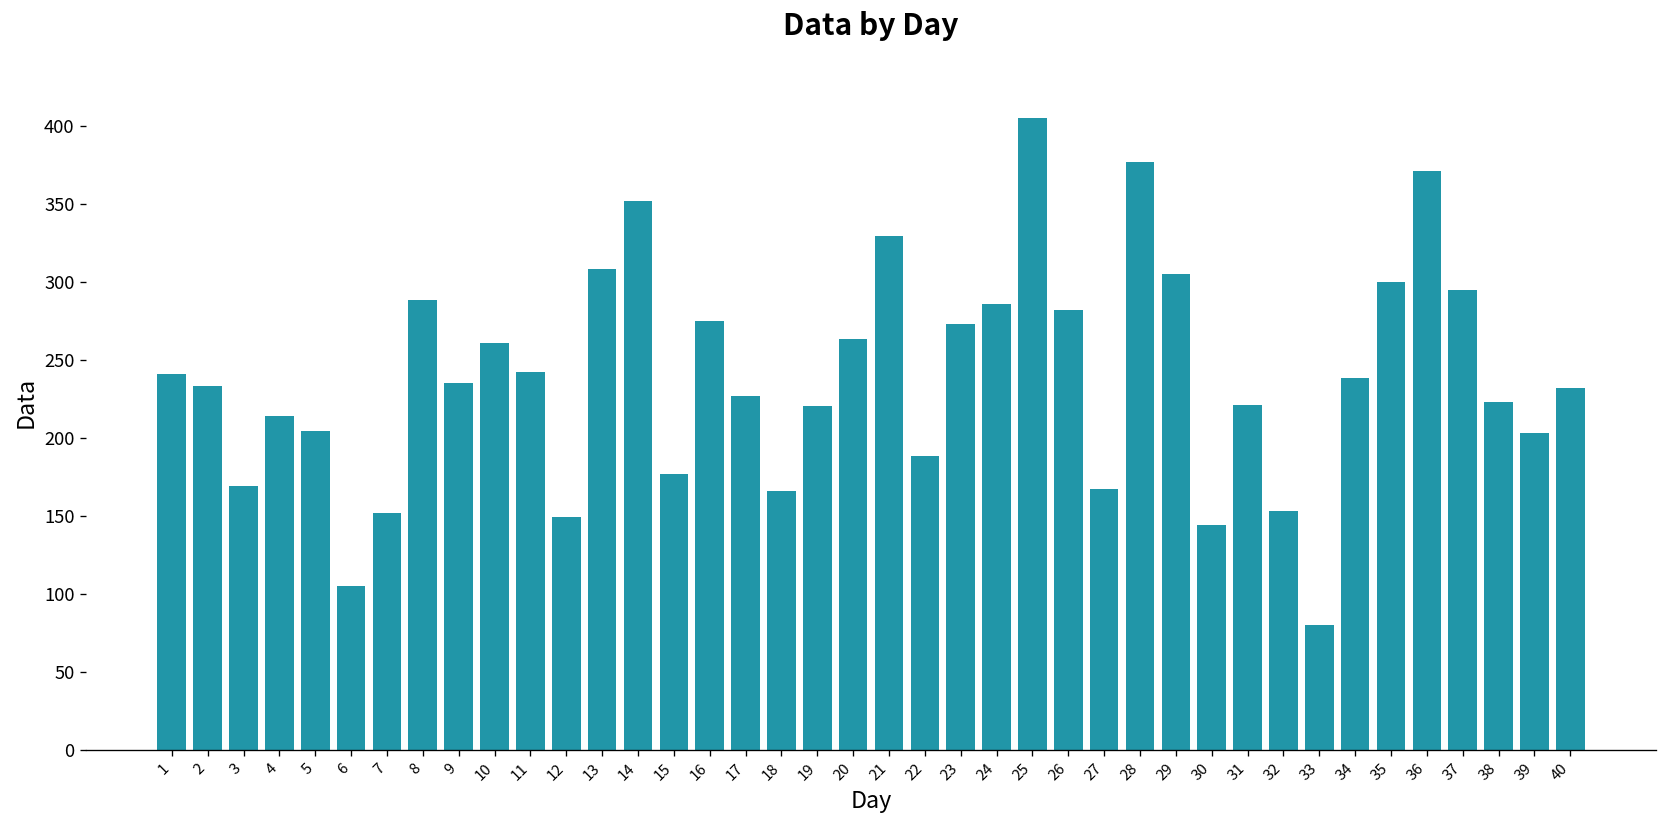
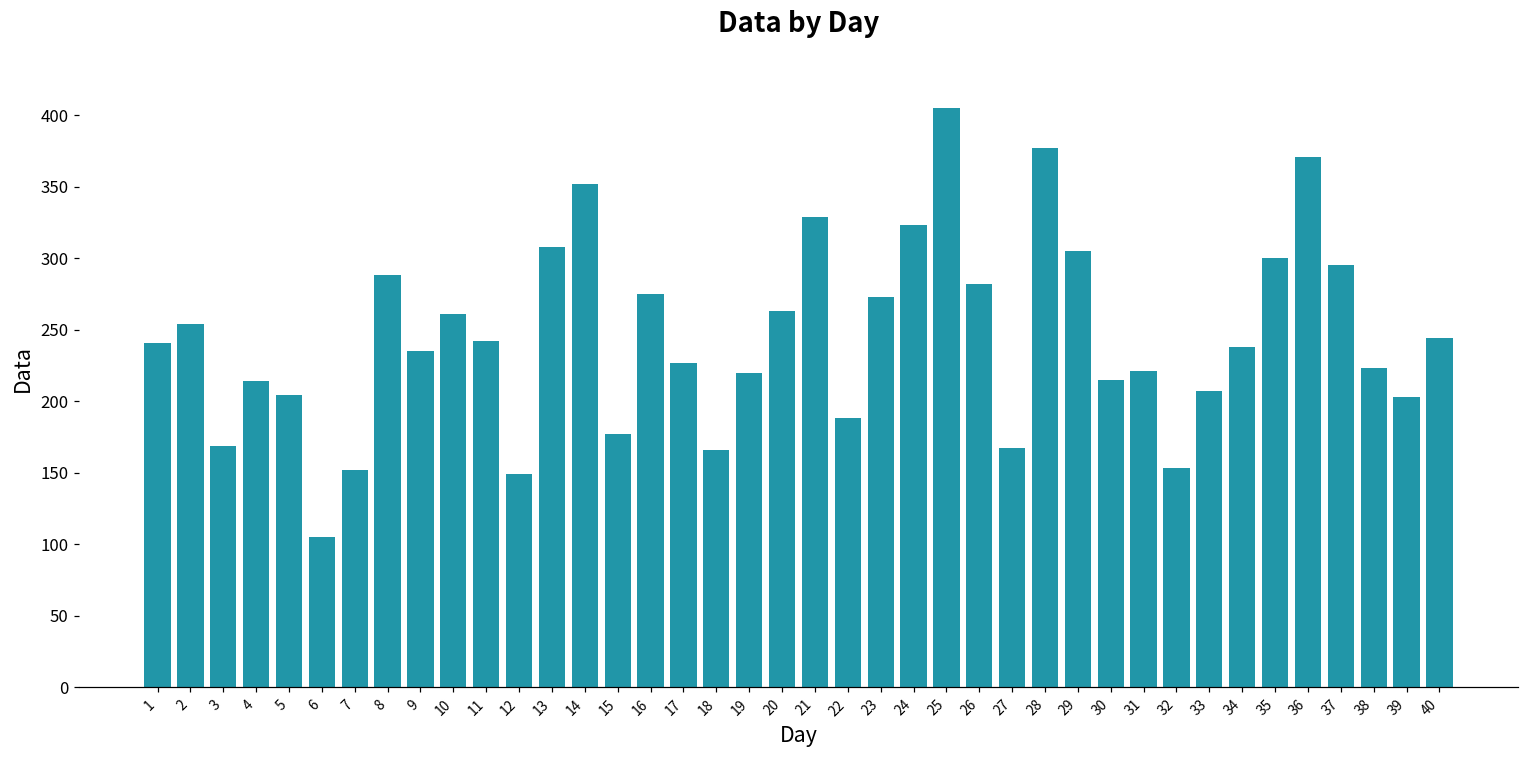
  {
    "1": 241,
-   "2": 233,
+   "2": 254,
    "3": 169,
    "4": 214,
    "5": 204,
    "6": 105,
    "7": 152,
    "8": 288,
    "9": 235,
    "10": 261,
    "11": 242,
    "12": 149,
    "13": 308,
    "14": 352,
    "15": 177,
    "16": 275,
    "17": 227,
    "18": 166,
    "19": 220,
    "20": 263,
    "21": 329,
    "22": 188,
    "23": 273,
-   "24": 286,
+   "24": 323,
    "25": 405,
    "26": 282,
    "27": 167,
    "28": 377,
    "29": 305,
-   "30": 144,
+   "30": 215,
    "31": 221,
    "32": 153,
-   "33": 80,
+   "33": 207,
    "34": 238,
    "35": 300,
    "36": 371,
    "37": 295,
    "38": 223,
    "39": 203,
-   "40": 232
+   "40": 244
  }
